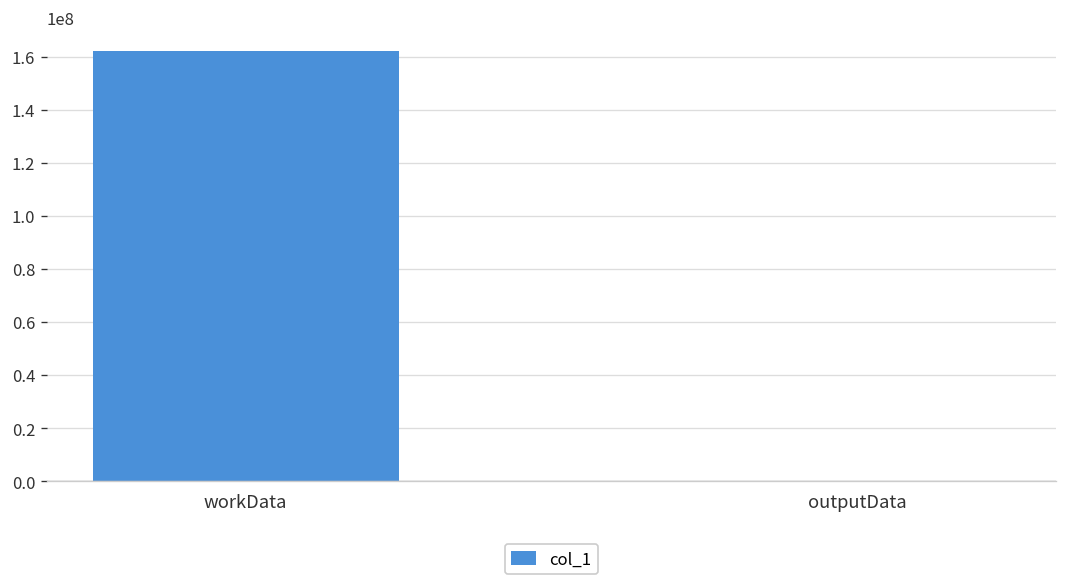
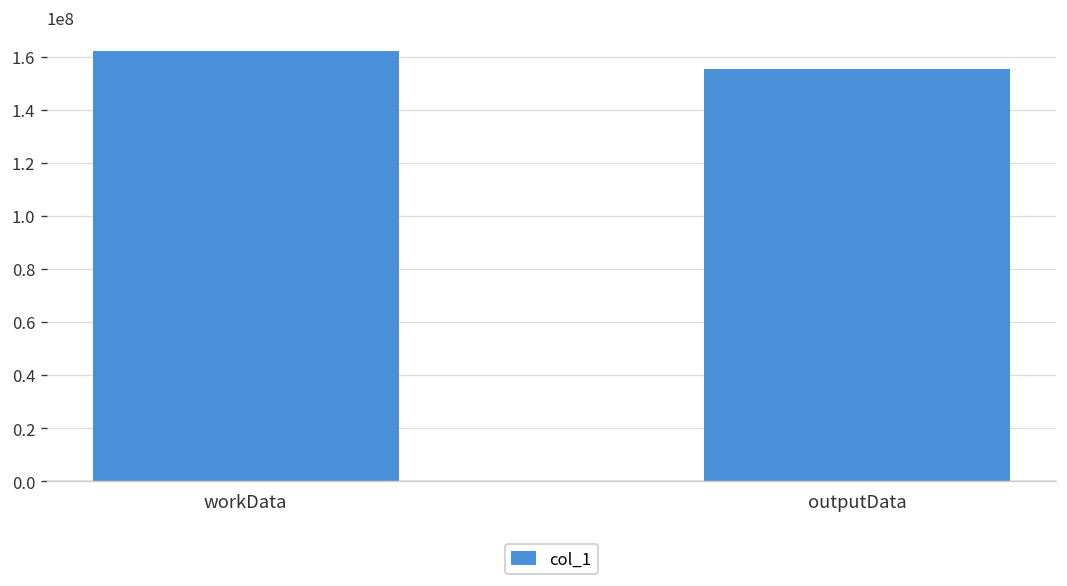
  {
    "workData": 162000000,
-   "outputData": 0
+   "outputData": 156000000
  }
